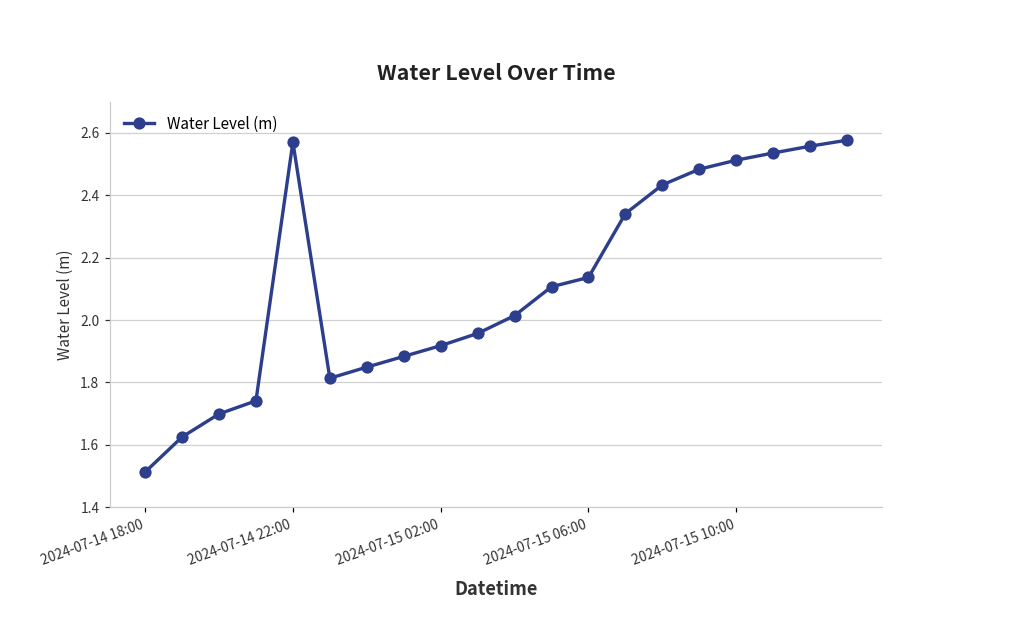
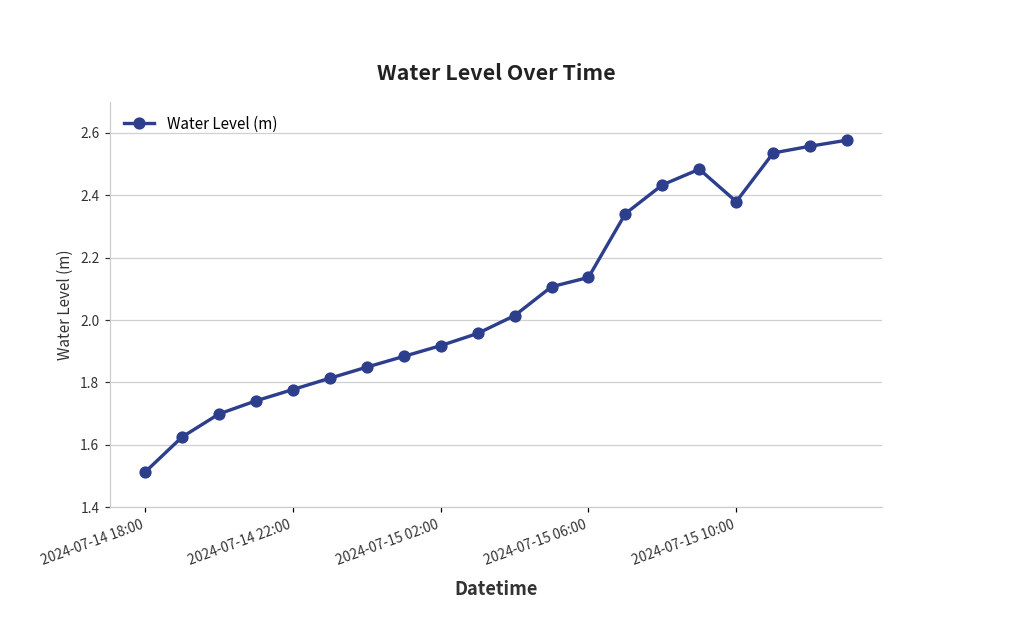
  {
    "2024-07-14 18:00": 1.51,
-   "2024-07-14 22:00": 2.57,
+   "2024-07-14 22:00": 1.78,
    "2024-07-15 02:00": 1.92,
    "2024-07-15 06:00": 2.14,
-   "2024-07-15 10:00": 2.51
+   "2024-07-15 10:00": 2.38
  }
